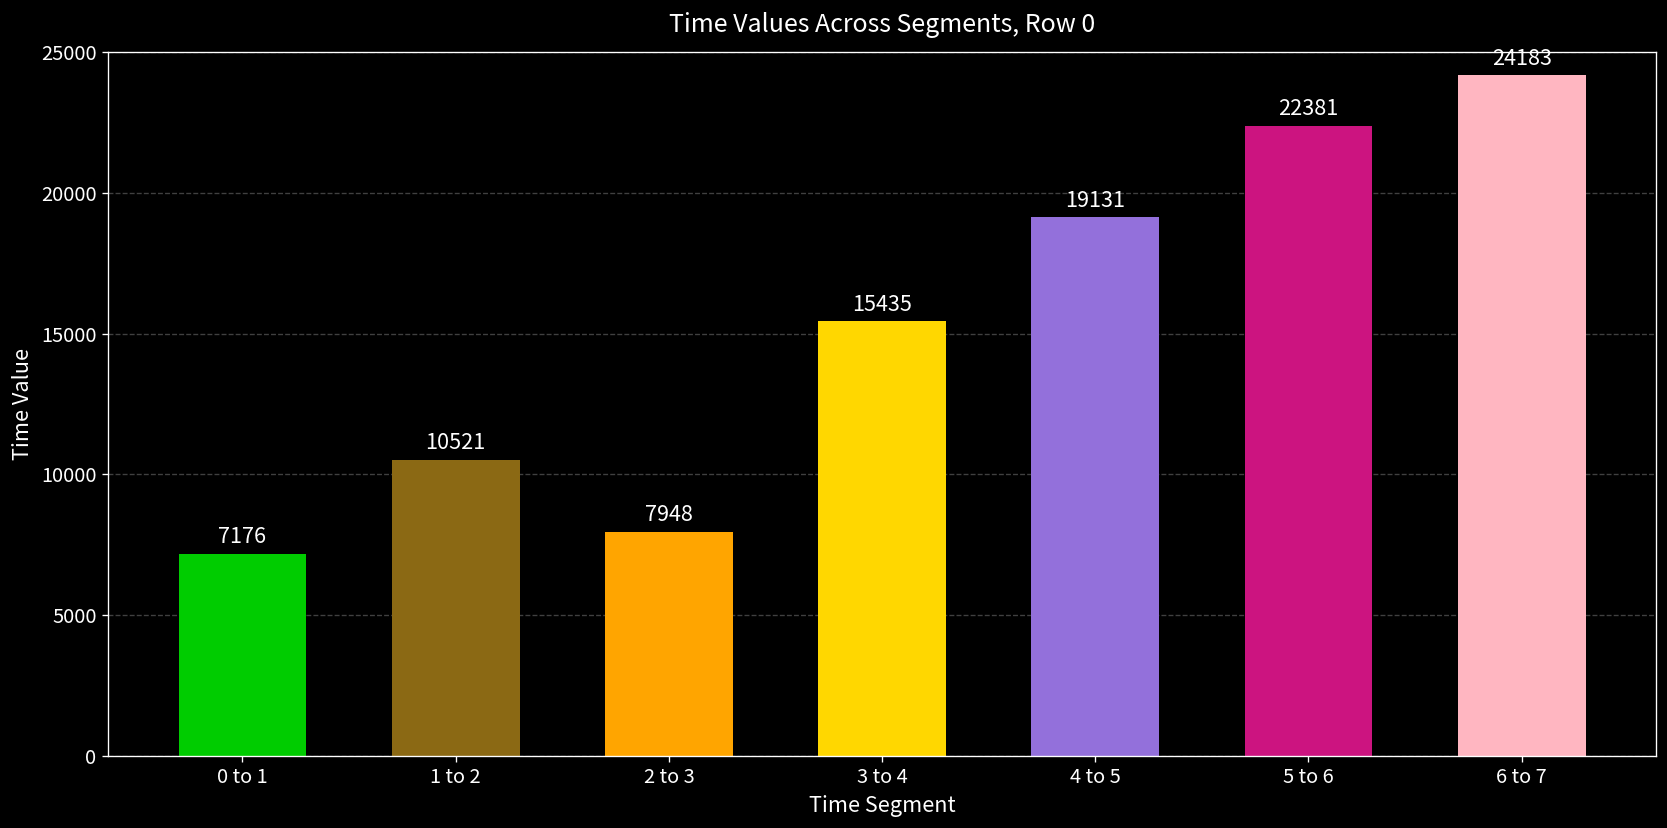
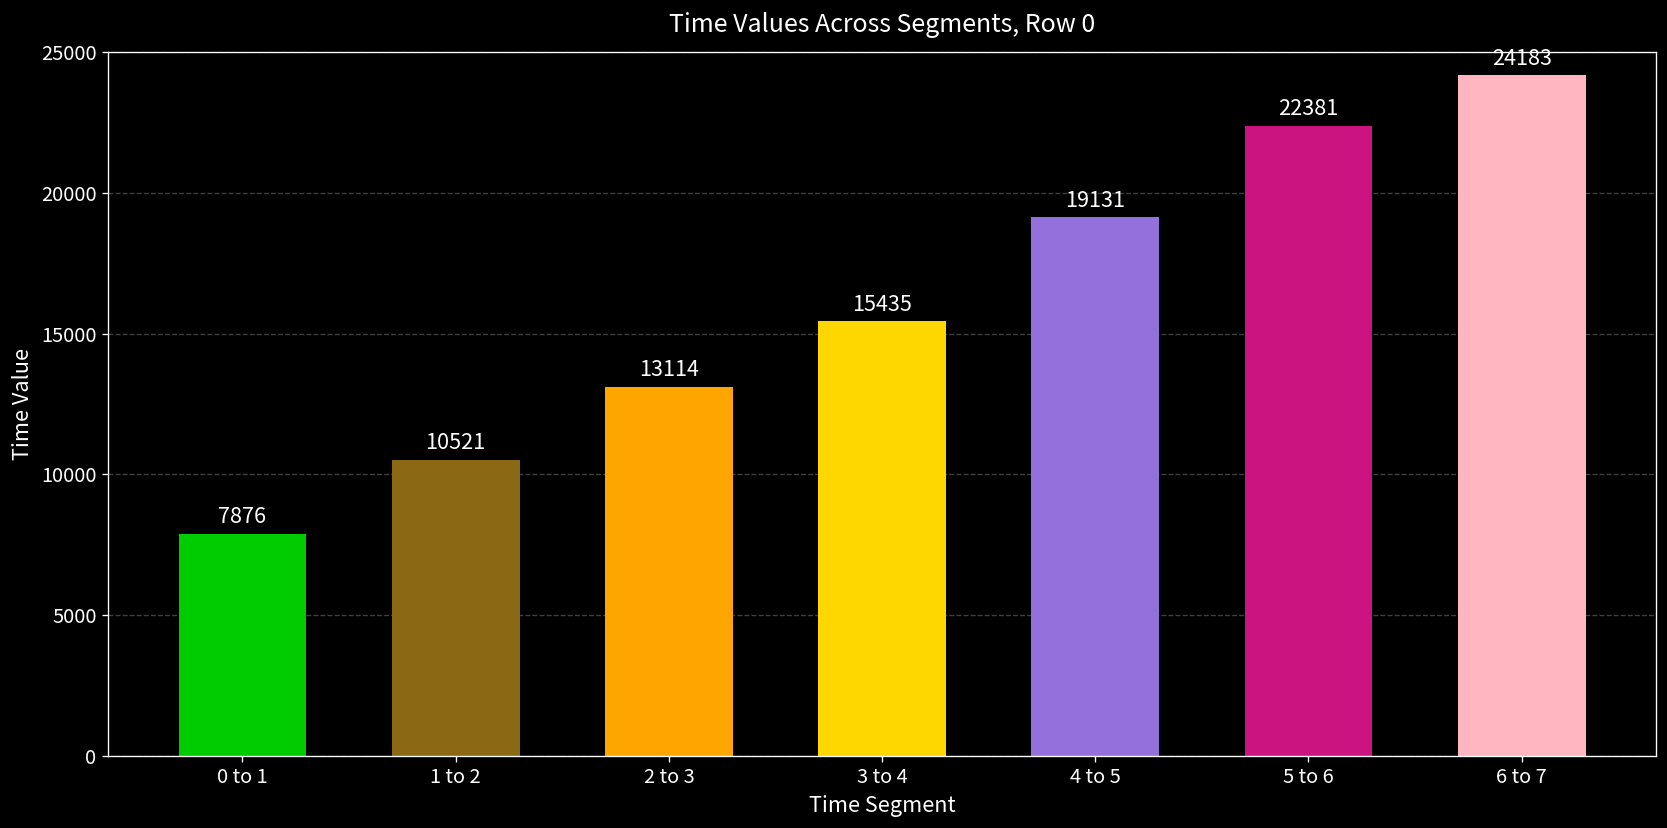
  {
-   "0 to 1": 7176,
+   "0 to 1": 7876,
    "1 to 2": 10521,
-   "2 to 3": 7948,
+   "2 to 3": 13114,
    "3 to 4": 15435,
    "4 to 5": 19131,
    "5 to 6": 22381,
    "6 to 7": 24183
  }
